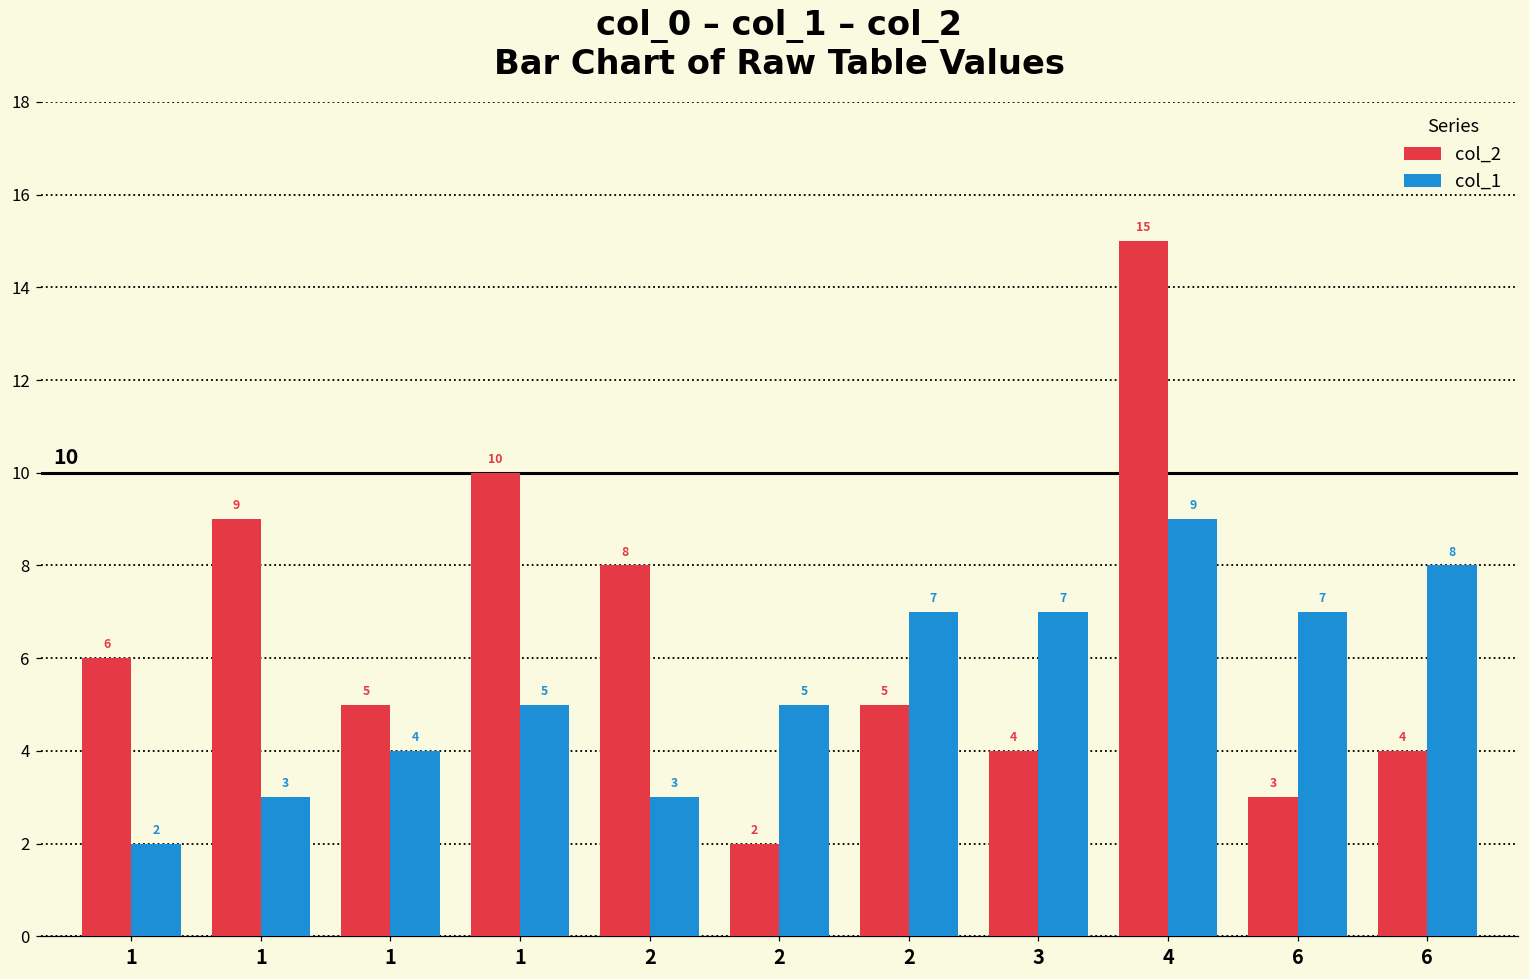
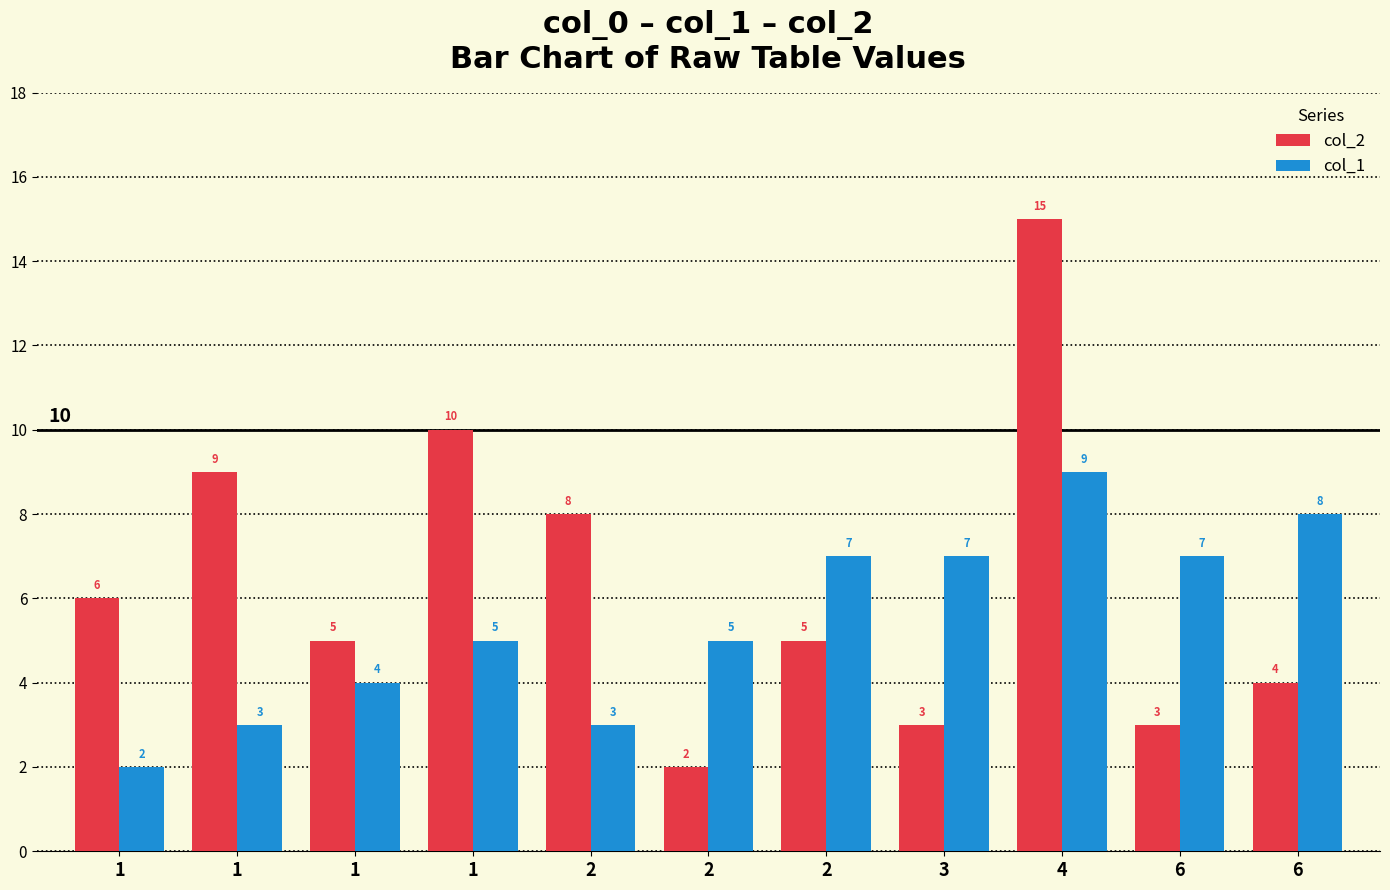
  {
    "col_2": {
-     "3": 4,
+     "3": 3,
      "4": 15
    },
    "col_1": {
      "3": 7,
      "4": 9
    }
  }
